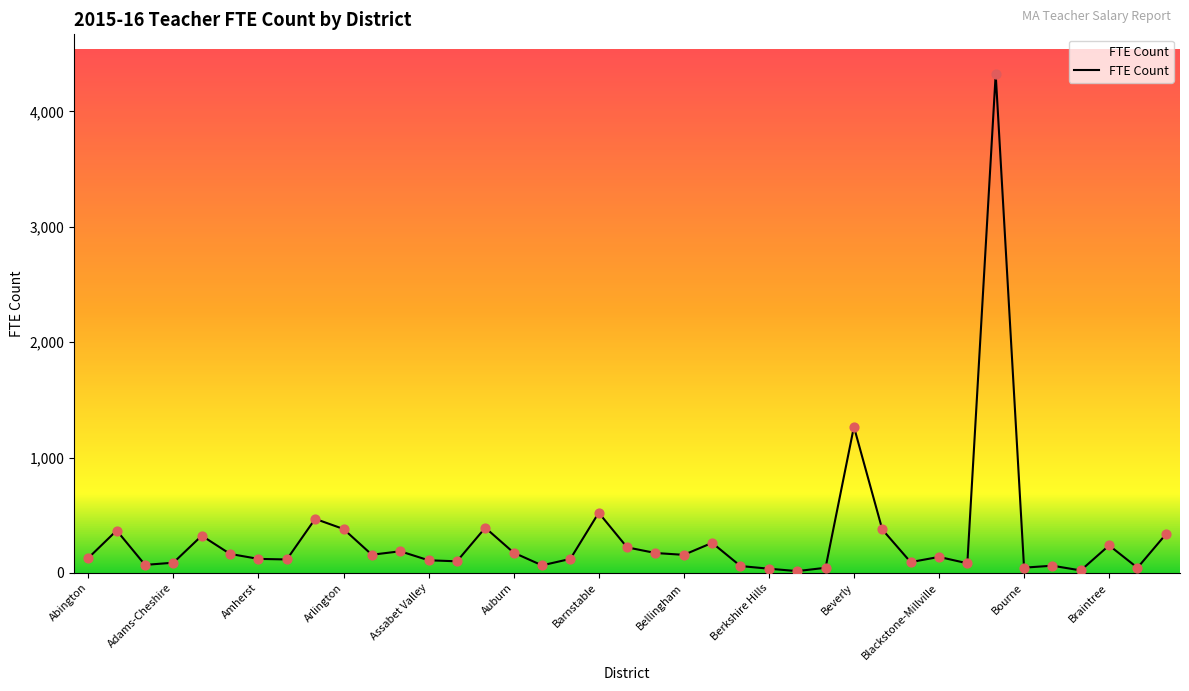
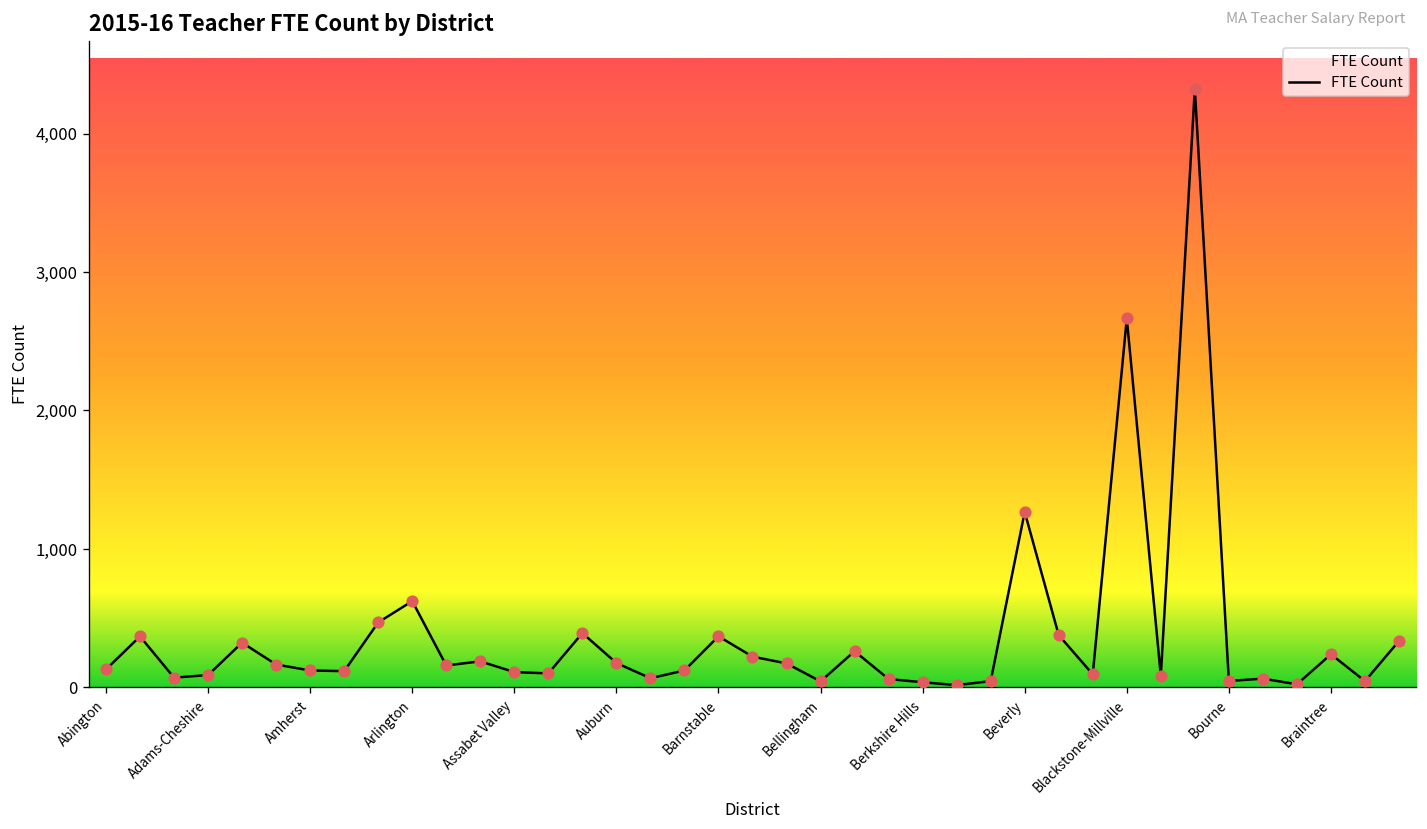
  {
    "Abington": "130",
    "Adams-Cheshire": "90",
    "Amherst": "120",
-   "Arlington": "380",
+   "Arlington": "620",
    "Assabet Valley": "110",
    "Auburn": "180",
-   "Barnstable": "520",
-   "Bellingham": "160",
+   "Barnstable": "370",
+   "Bellingham": "40",
    "Berkshire Hills": "40",
    "Beverly": "1,270",
-   "Blackstone-Millville": "140",
+   "Blackstone-Millville": "2,670",
    "Bourne": "50",
    "Braintree": "240"
  }
